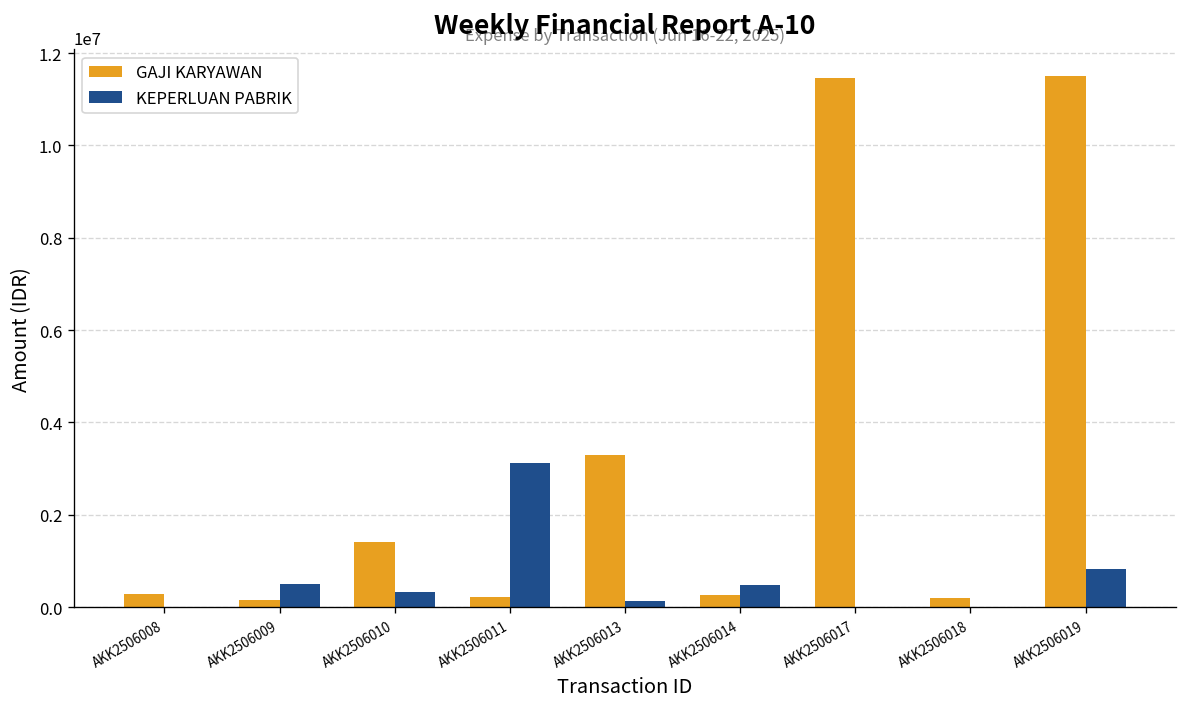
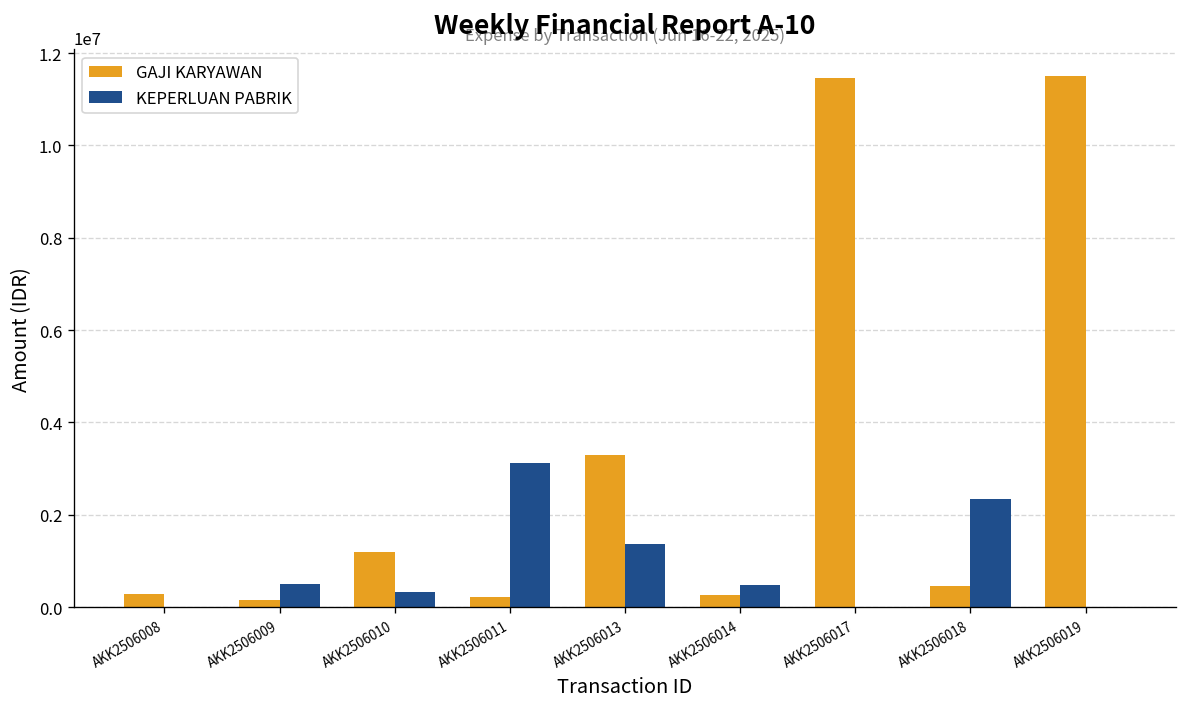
  {
    "GAJI KARYAWAN": {
      "AKK2506008": 300000,
      "AKK2506009": 200000,
-     "AKK2506010": 1400000,
+     "AKK2506010": 1200000,
      "AKK2506011": 200000,
      "AKK2506013": 3300000,
      "AKK2506014": 300000,
      "AKK2506017": 11500000,
-     "AKK2506018": 200000,
+     "AKK2506018": 400000,
      "AKK2506019": 11500000
    },
    "KEPERLUAN PABRIK": {
      "AKK2506008": 0,
      "AKK2506009": 500000,
      "AKK2506010": 300000,
      "AKK2506011": 3100000,
-     "AKK2506013": 100000,
+     "AKK2506013": 1400000,
      "AKK2506014": 500000,
      "AKK2506017": 0,
-     "AKK2506018": 0,
-     "AKK2506019": 800000
+     "AKK2506018": 2300000,
+     "AKK2506019": 0
    }
  }
